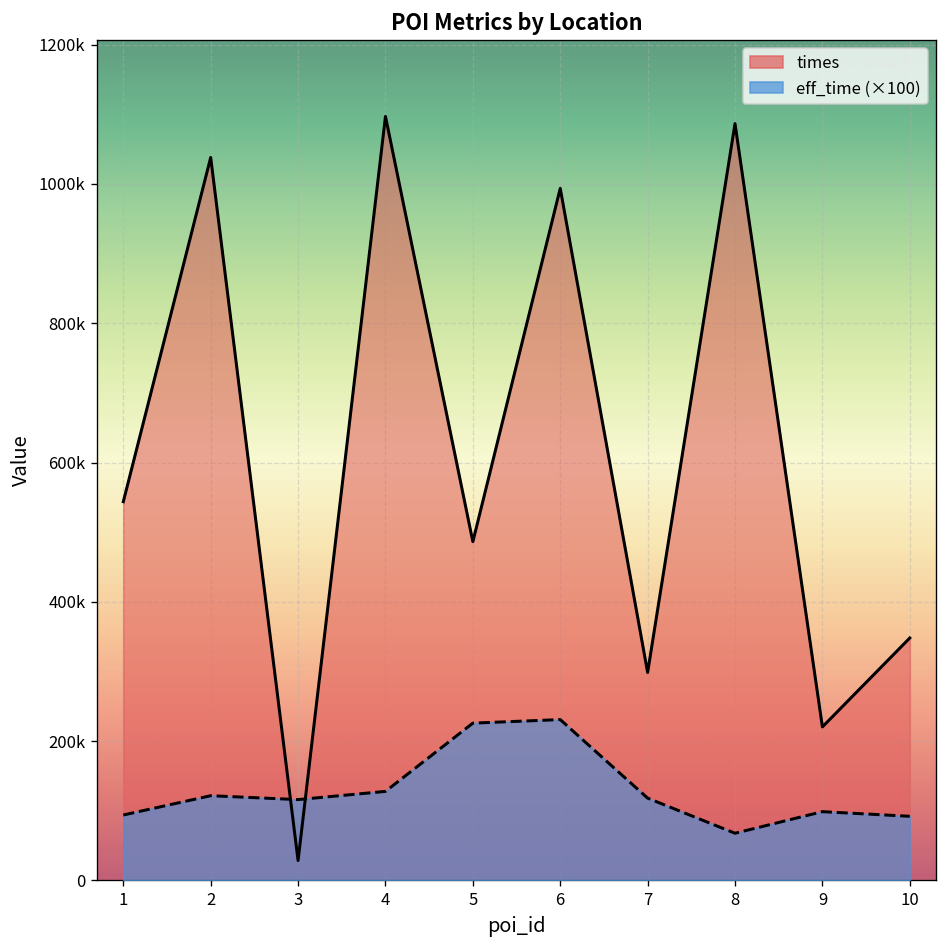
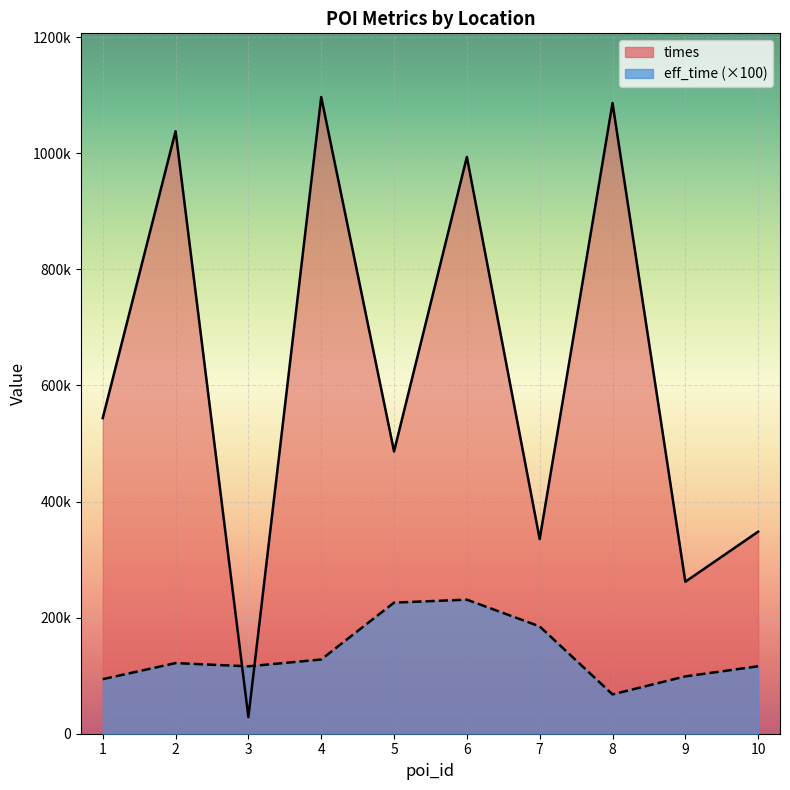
  {
    "times": {
      "1": 540000,
      "2": 1040000,
      "3": 30000,
      "4": 1100000,
      "5": 490000,
      "6": 990000,
-     "7": 300000,
+     "7": 340000,
      "8": 1090000,
-     "9": 220000,
+     "9": 260000,
      "10": 350000
    },
    "eff_time (×100)": {
      "1": 90000,
      "2": 120000,
      "3": 120000,
      "4": 130000,
      "5": 230000,
      "6": 230000,
-     "7": 120000,
+     "7": 180000,
      "8": 70000,
      "9": 100000,
-     "10": 90000
+     "10": 120000
    }
  }
